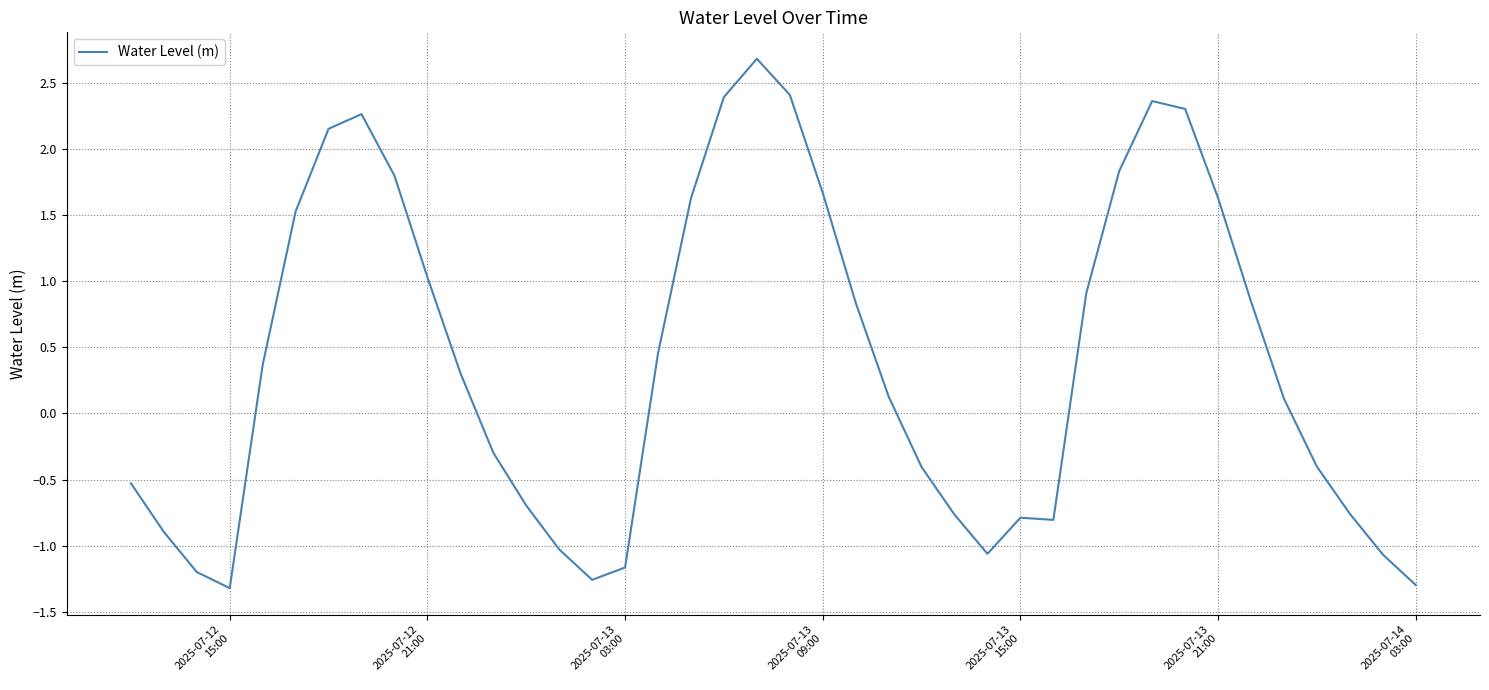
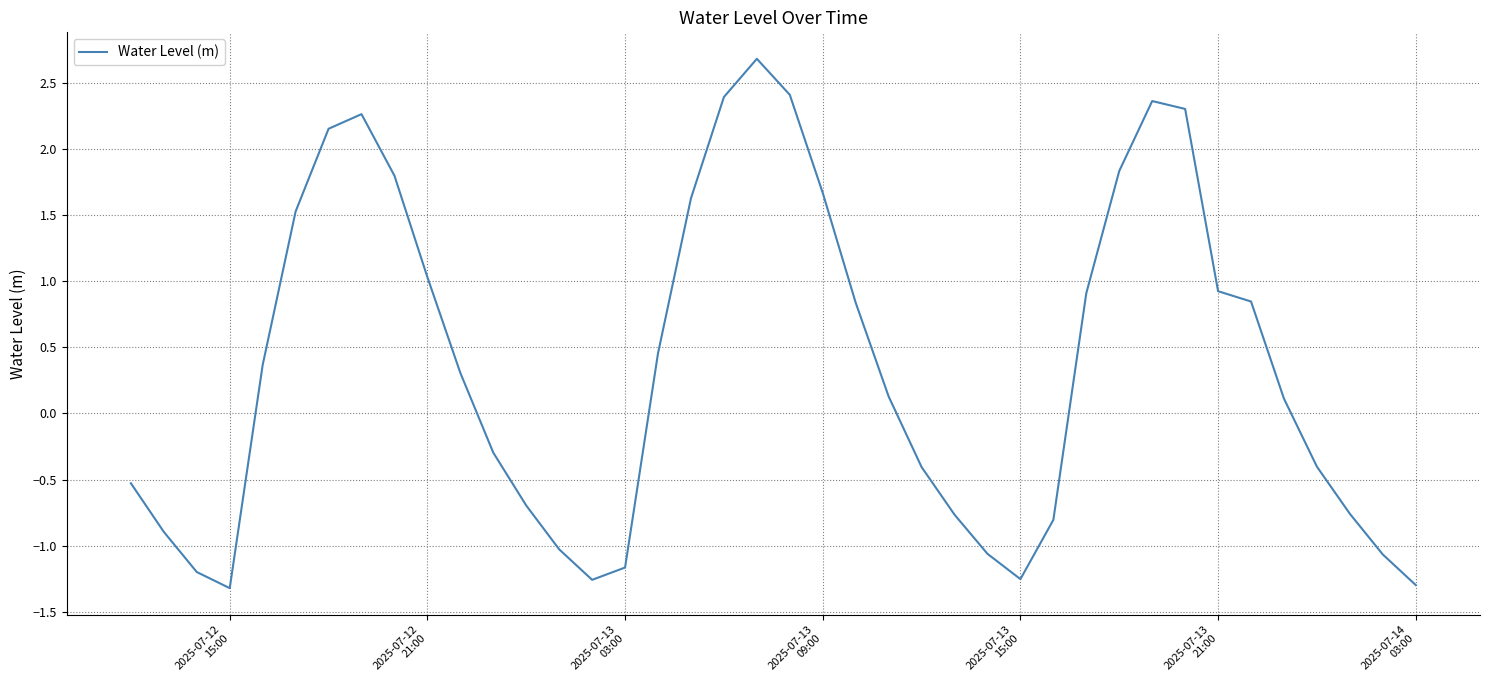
  {
    "2025-07-12 15:00": -1.32,
    "2025-07-12 21:00": 1.03,
    "2025-07-13 03:00": -1.17,
    "2025-07-13 09:00": 1.67,
-   "2025-07-13 15:00": -0.79,
-   "2025-07-13 21:00": 1.63,
+   "2025-07-13 15:00": -1.25,
+   "2025-07-13 21:00": 0.92,
    "2025-07-14 03:00": -1.30
  }
